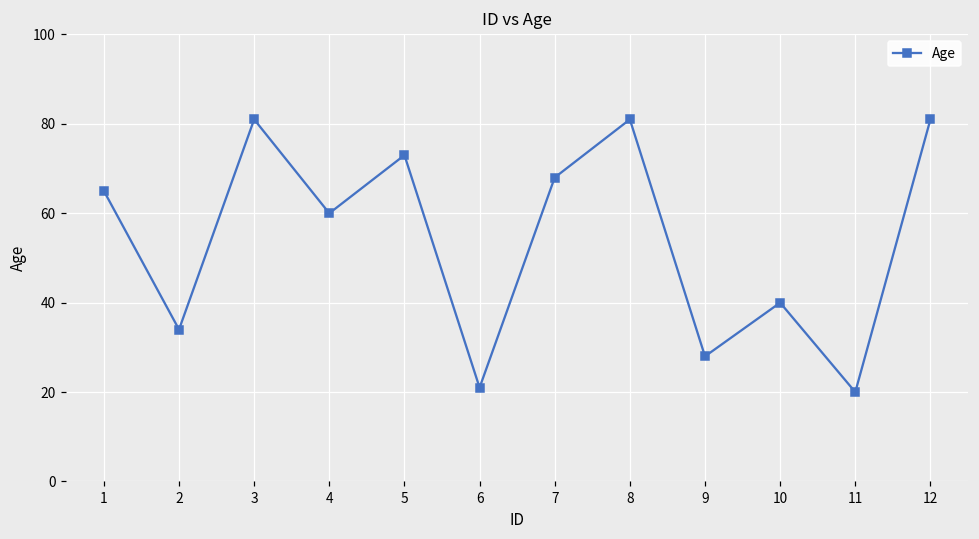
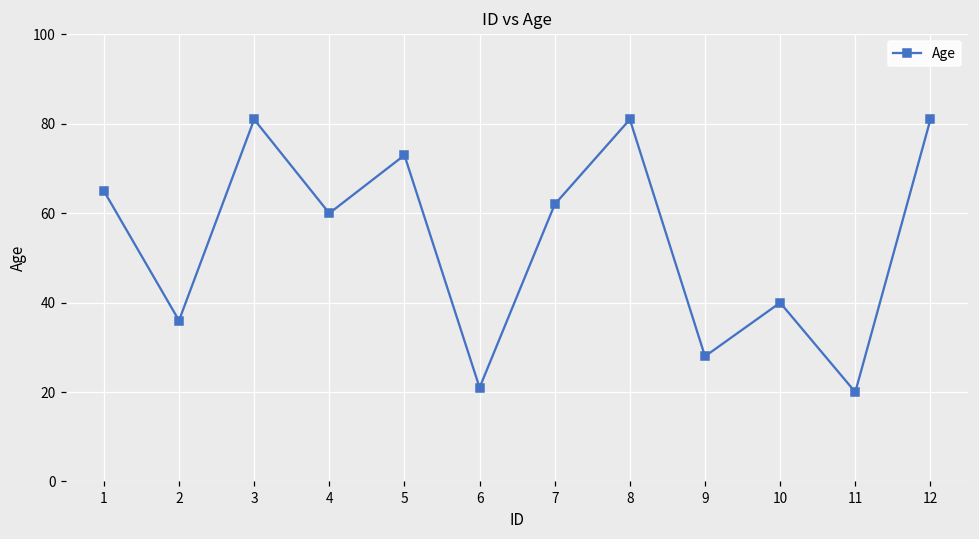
  {
    "1": 65,
-   "2": 34,
+   "2": 36,
    "3": 81,
    "4": 60,
    "5": 73,
    "6": 21,
-   "7": 68,
+   "7": 62,
    "8": 81,
    "9": 28,
    "10": 40,
    "11": 20,
    "12": 81
  }
